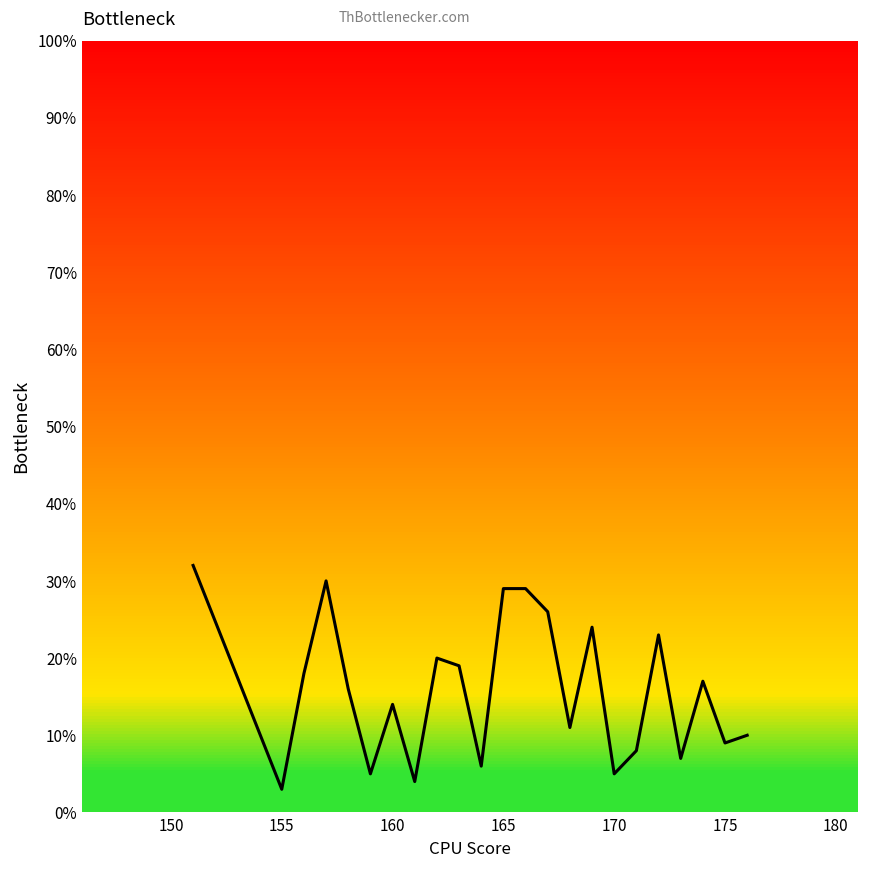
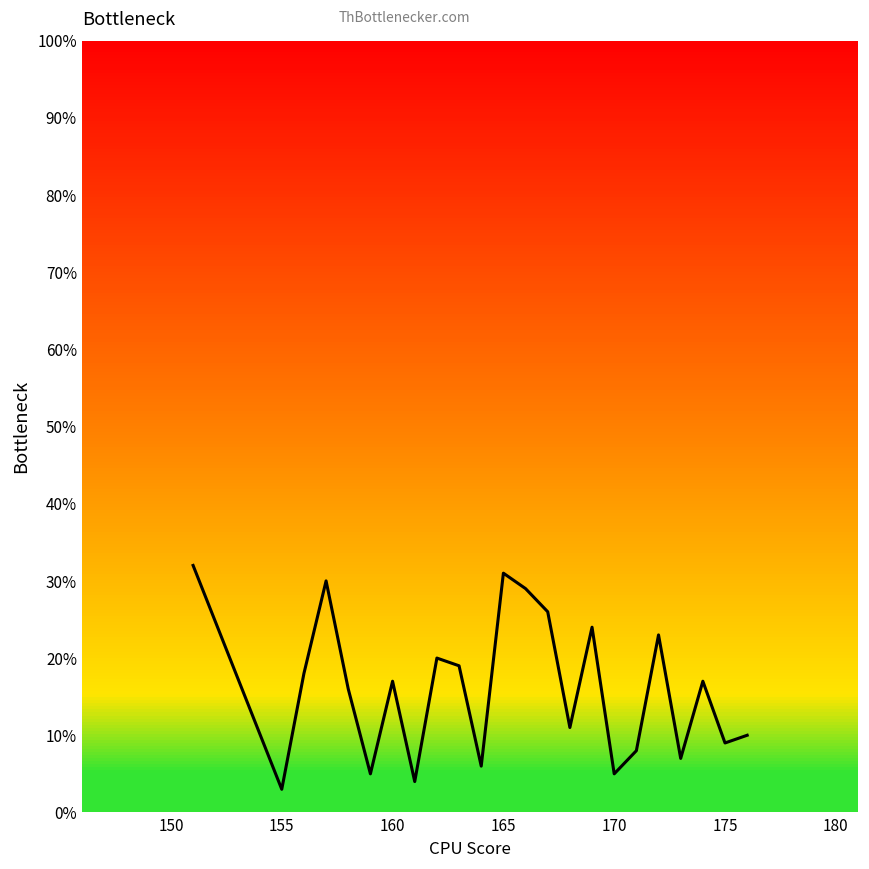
  {
    "155": "3%",
-   "160": "14%",
-   "165": "29%",
+   "160": "17%",
+   "165": "31%",
    "170": "5%",
    "175": "9%"
  }
